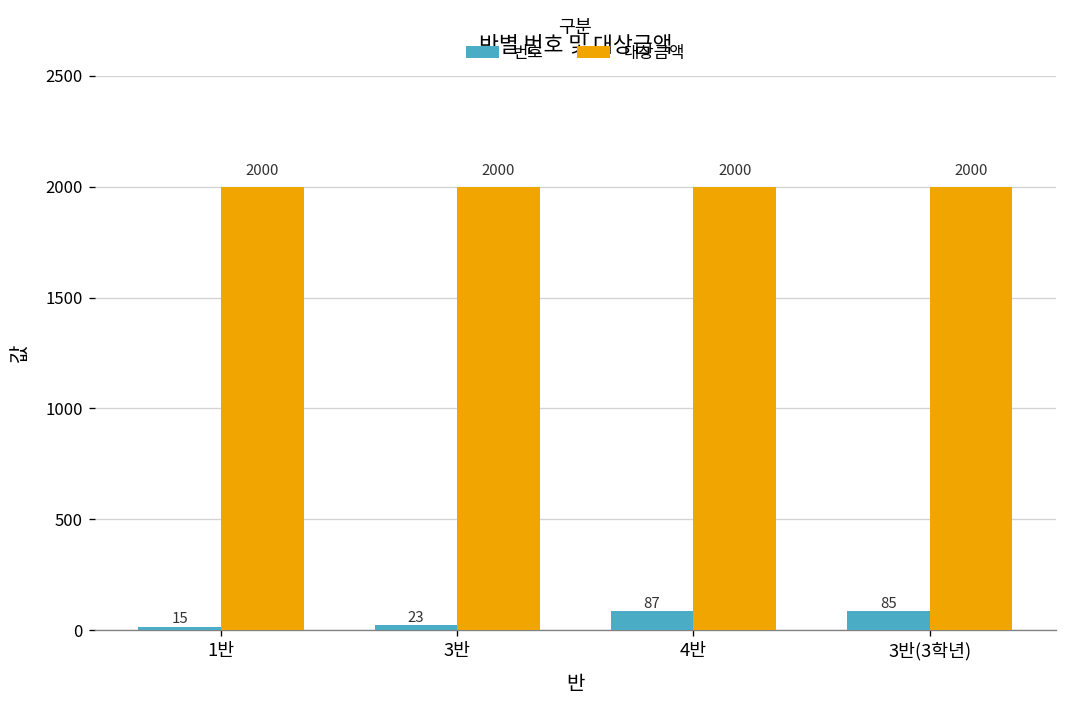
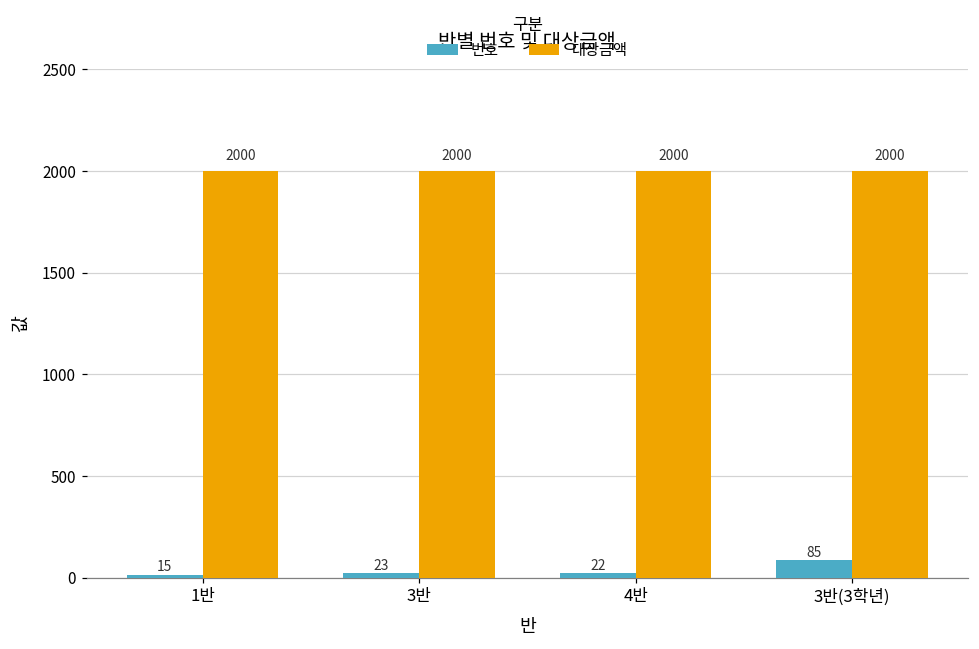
  {
    "번호": {
      "1반": 15,
      "3반": 23,
-     "4반": 87,
+     "4반": 22,
      "3반(3학년)": 85
    },
    "대상금액": {
      "1반": 2000,
      "3반": 2000,
      "4반": 2000,
      "3반(3학년)": 2000
    }
  }
